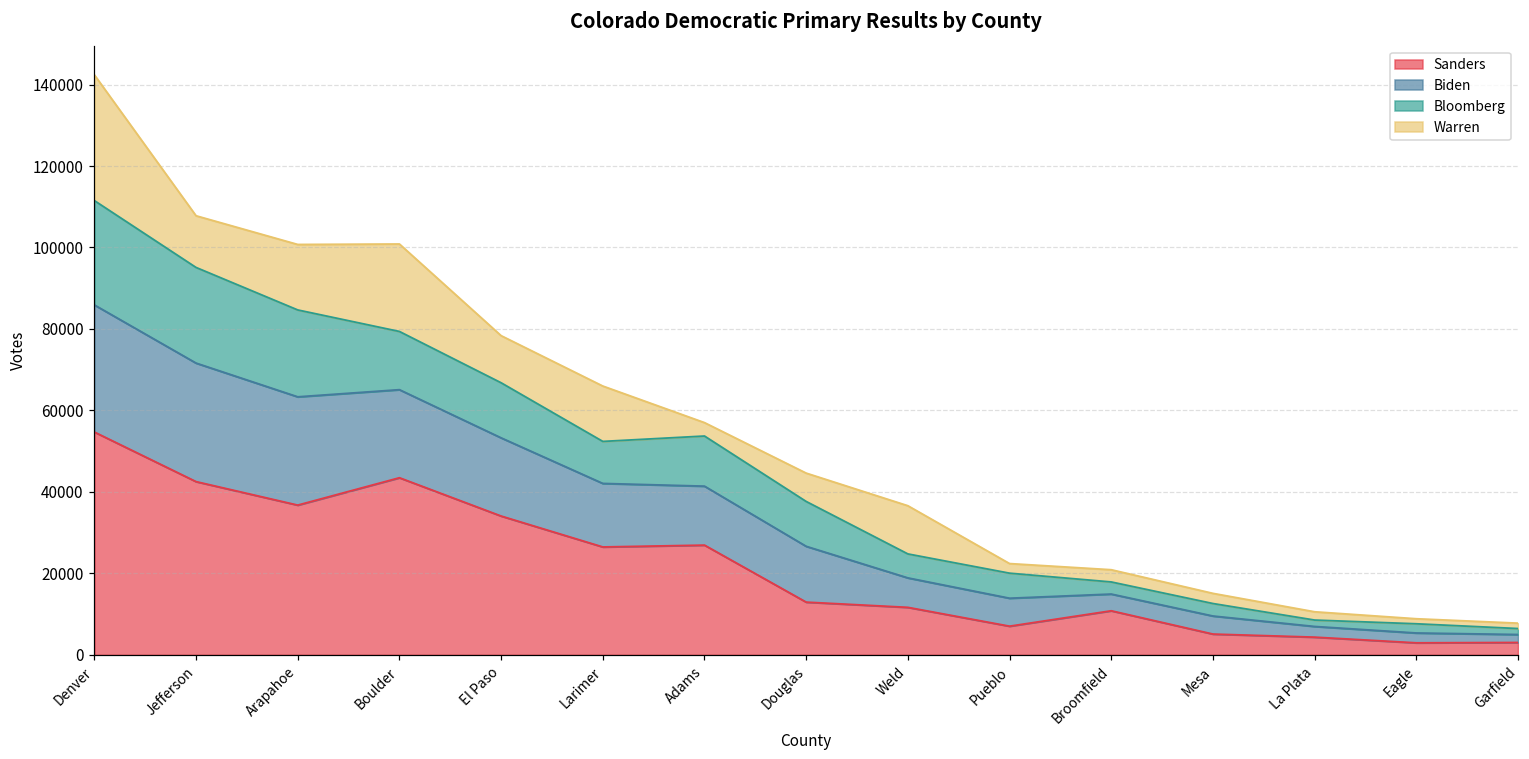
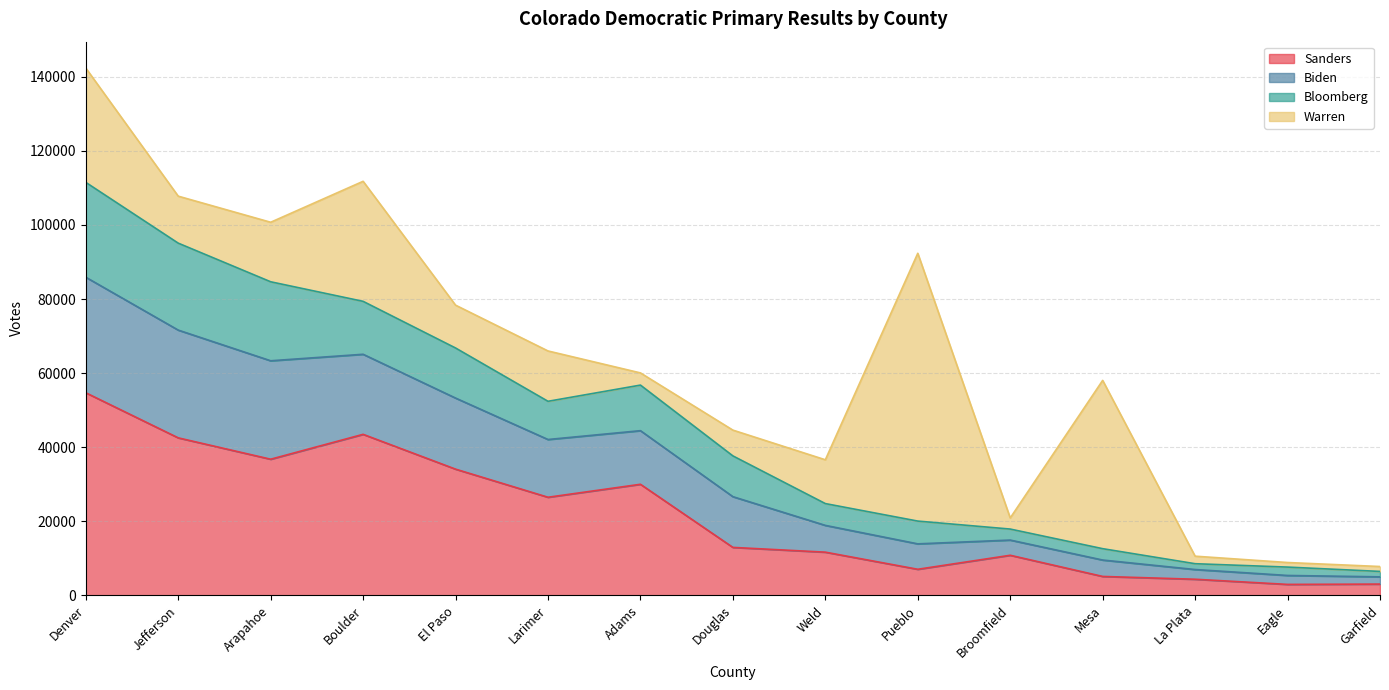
  {
    "Sanders": {
      "Denver": 55000,
      "Jefferson": 43000,
      "Arapahoe": 37000,
      "Boulder": 43000,
      "El Paso": 34000,
      "Larimer": 26000,
-     "Adams": 27000,
+     "Adams": 30000,
      "Douglas": 13000,
      "Weld": 12000,
      "Pueblo": 7000,
      "Broomfield": 11000,
      "Mesa": 5000,
      "La Plata": 4000,
      "Eagle": 3000,
      "Garfield": 3000
    },
    "Warren": {
      "Denver": 31000,
      "Jefferson": 13000,
      "Arapahoe": 16000,
-     "Boulder": 21000,
+     "Boulder": 32000,
      "El Paso": 12000,
      "Larimer": 14000,
      "Adams": 3000,
      "Douglas": 7000,
      "Weld": 12000,
-     "Pueblo": 2000,
+     "Pueblo": 72000,
      "Broomfield": 3000,
-     "Mesa": 2000,
+     "Mesa": 45000,
      "La Plata": 2000,
      "Eagle": 1000,
      "Garfield": 1000
    }
  }
